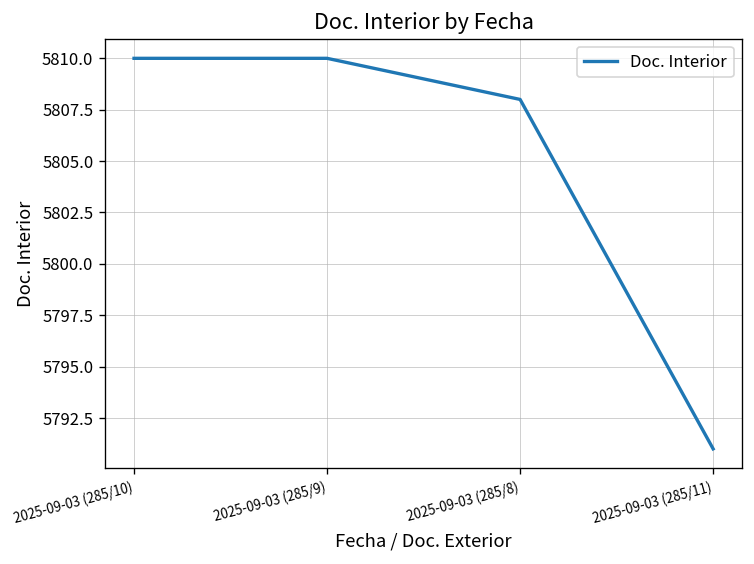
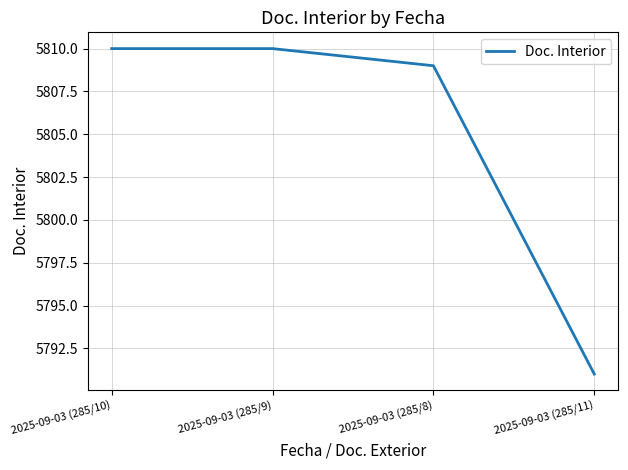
  {
    "2025-09-03 (285/10)": 5810,
    "2025-09-03 (285/9)": 5810,
-   "2025-09-03 (285/8)": 5808,
+   "2025-09-03 (285/8)": 5809,
    "2025-09-03 (285/11)": 5791
  }
